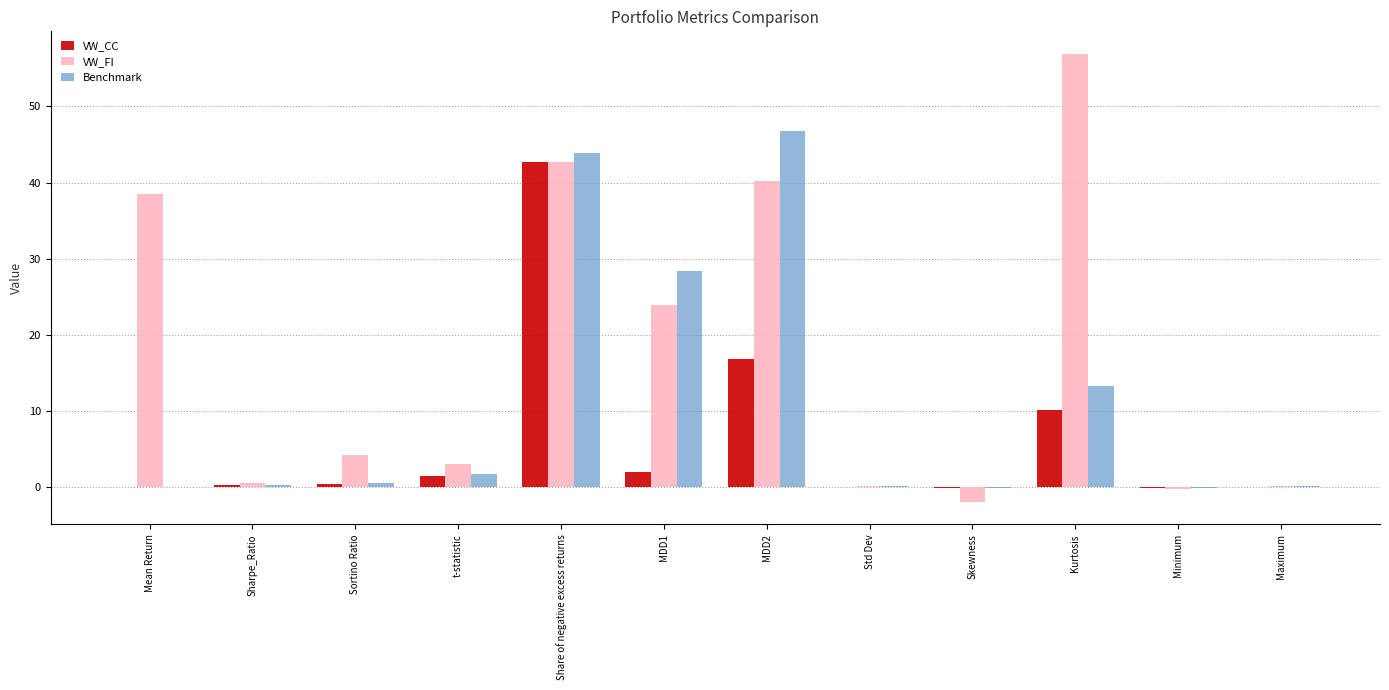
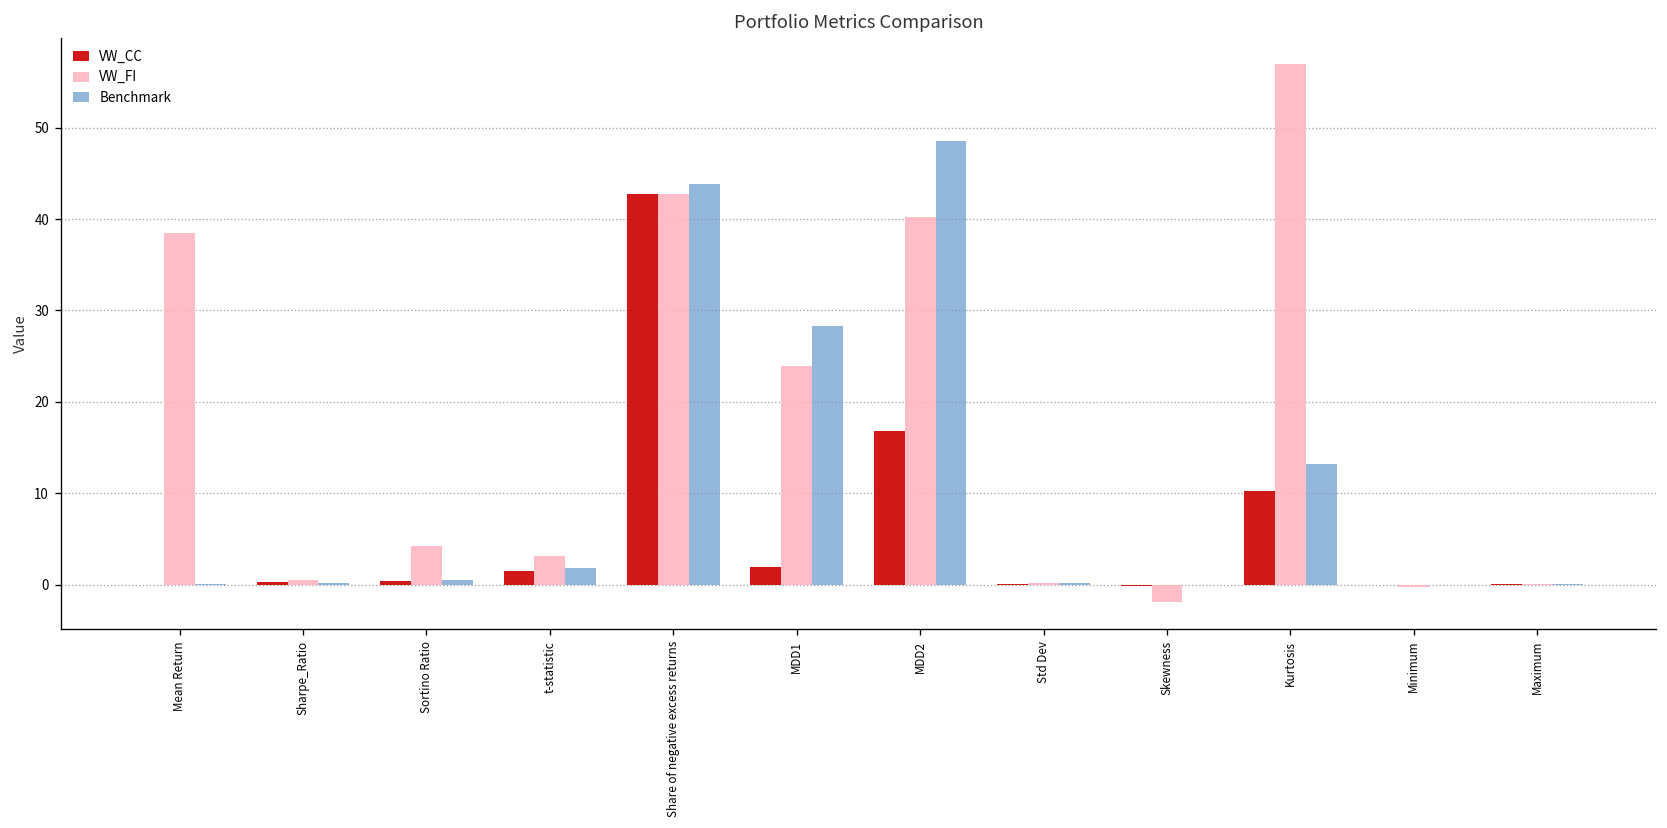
  {
    "VW_CC": {
      "Sortino Ratio": 0,
      "t-statistic": 1,
      "Share of negative excess returns": 43,
      "MDD1": 2,
      "MDD2": 17,
      "Kurtosis": 10
    },
    "VW_FI": {
      "Mean Return": 39,
      "Sharpe_Ratio": 1,
      "Sortino Ratio": 4,
      "t-statistic": 3,
      "Share of negative excess returns": 43,
      "MDD1": 24,
      "MDD2": 40,
      "Skewness": -2,
      "Kurtosis": 57
    },
    "Benchmark": {
      "Sortino Ratio": 1,
      "t-statistic": 2,
      "Share of negative excess returns": 44,
      "MDD1": 28,
-     "MDD2": 47,
+     "MDD2": 49,
      "Kurtosis": 13
    }
  }
